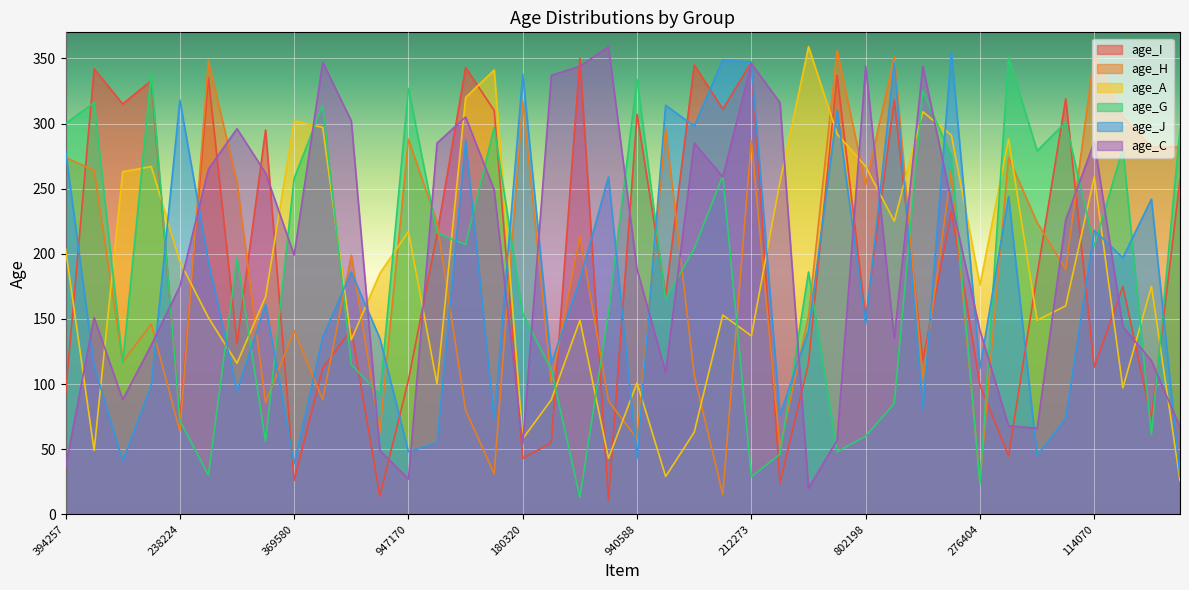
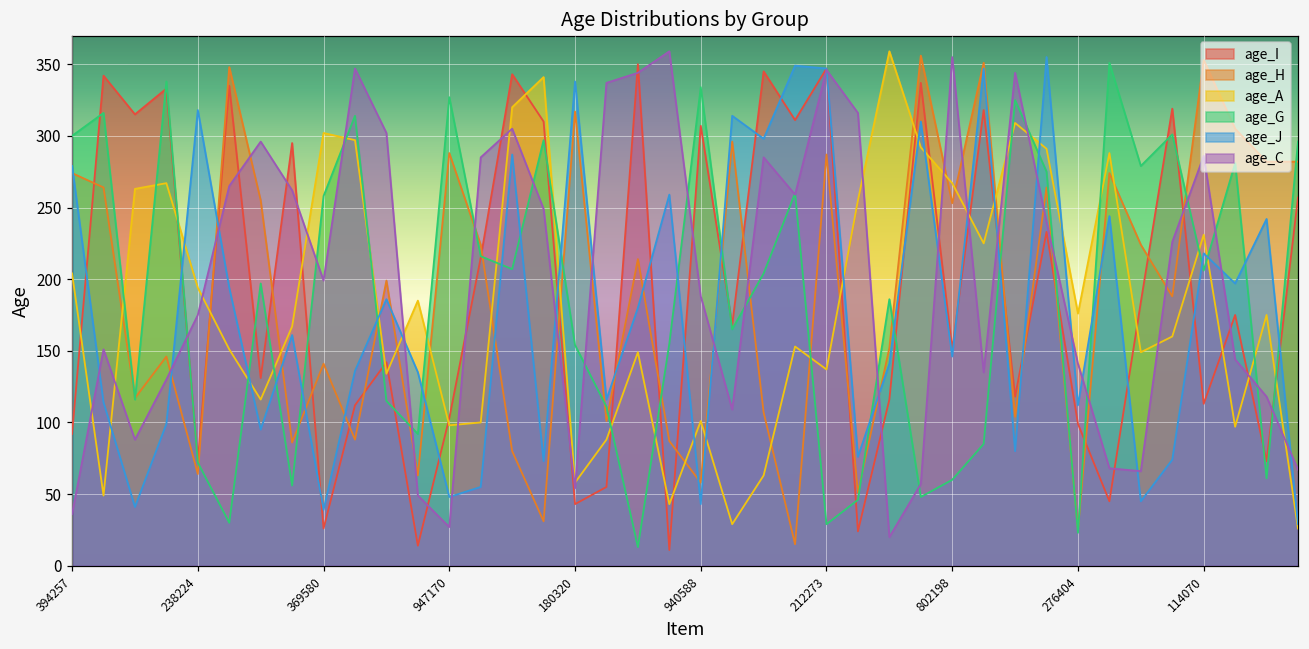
  {
    "age_A": {
      "394257": 204,
      "238224": 194,
      "369580": 302,
-     "947170": 217,
+     "947170": 98,
      "180320": 58,
      "940588": 101,
      "212273": 137,
      "802198": 267,
      "276404": 176,
-     "114070": 259
+     "114070": 231
    },
    "age_G": {
      "394257": 300,
      "369580": 258,
      "947170": 327,
      "180320": 154,
      "940588": 334,
      "212273": 29,
      "802198": 60,
      "276404": 23,
      "114070": 206
    },
    "age_J": {
      "394257": 279,
      "238224": 318,
      "369580": 39,
      "947170": 48,
      "180320": 338,
      "940588": 43,
      "802198": 146,
      "276404": 112,
      "114070": 218
    },
    "age_C": {
      "394257": 36,
      "238224": 175,
      "369580": 199,
      "947170": 27,
      "180320": 54,
      "940588": 188,
-     "802198": 344,
+     "802198": 355,
      "276404": 141
    }
  }
